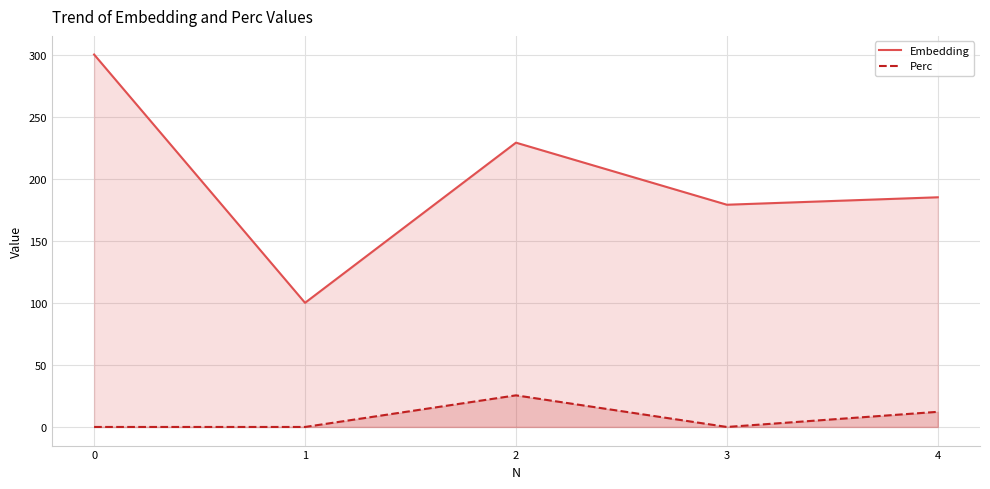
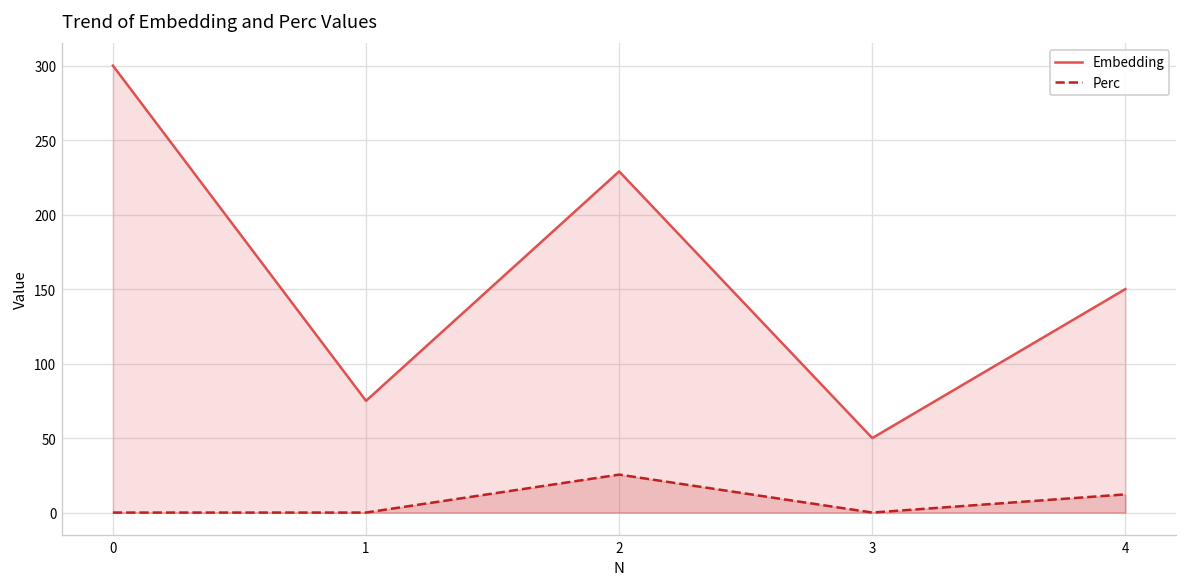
  {
    "Embedding": {
      "0": 300,
-     "1": 100,
+     "1": 75,
      "2": 229,
-     "3": 179,
-     "4": 185
+     "3": 50,
+     "4": 150
    },
    "Perc": {
      "0": 0,
      "1": 0,
      "2": 25,
      "3": 0,
      "4": 12
    }
  }
